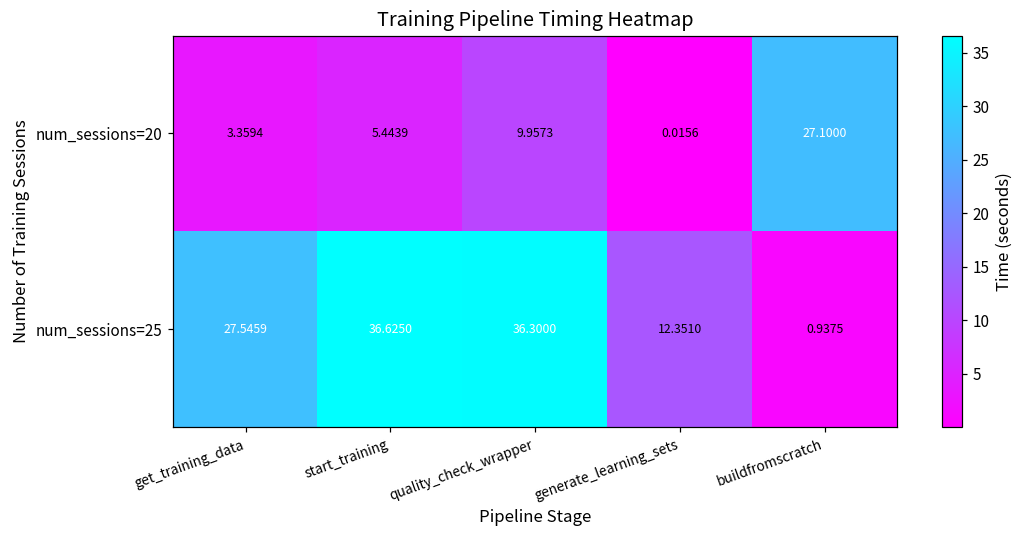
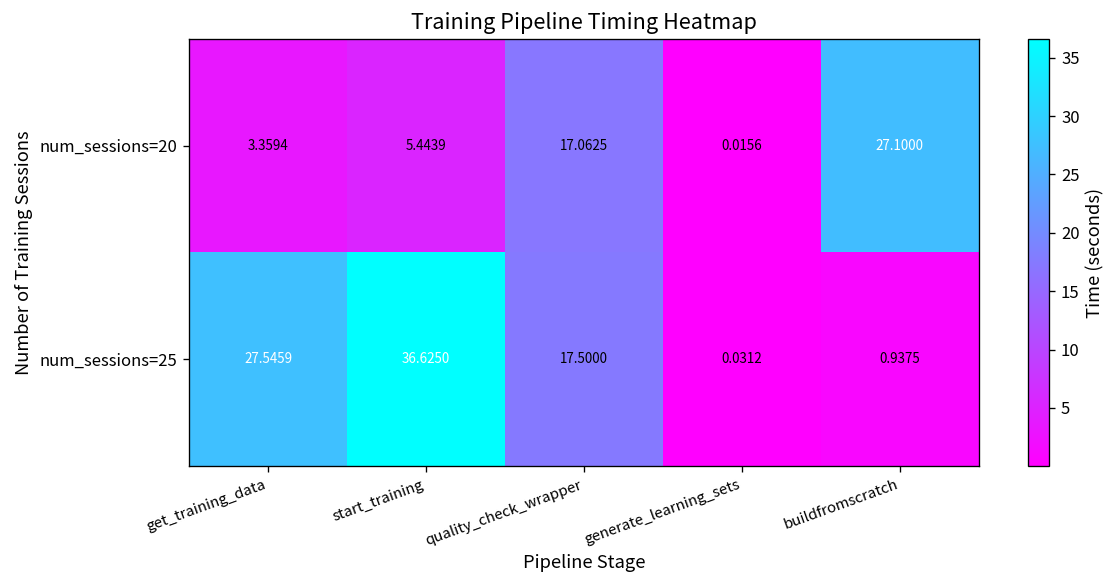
  {
    "num_sessions=20": {
      "get_training_data": 3.3594,
      "start_training": 5.4439,
-     "quality_check_wrapper": 9.9573,
+     "quality_check_wrapper": 17.0625,
      "generate_learning_sets": 0.0156,
      "buildfromscratch": 27.1000
    },
    "num_sessions=25": {
      "get_training_data": 27.5459,
      "start_training": 36.6250,
-     "quality_check_wrapper": 36.3000,
-     "generate_learning_sets": 12.3510,
+     "quality_check_wrapper": 17.5000,
+     "generate_learning_sets": 0.0312,
      "buildfromscratch": 0.9375
    }
  }
